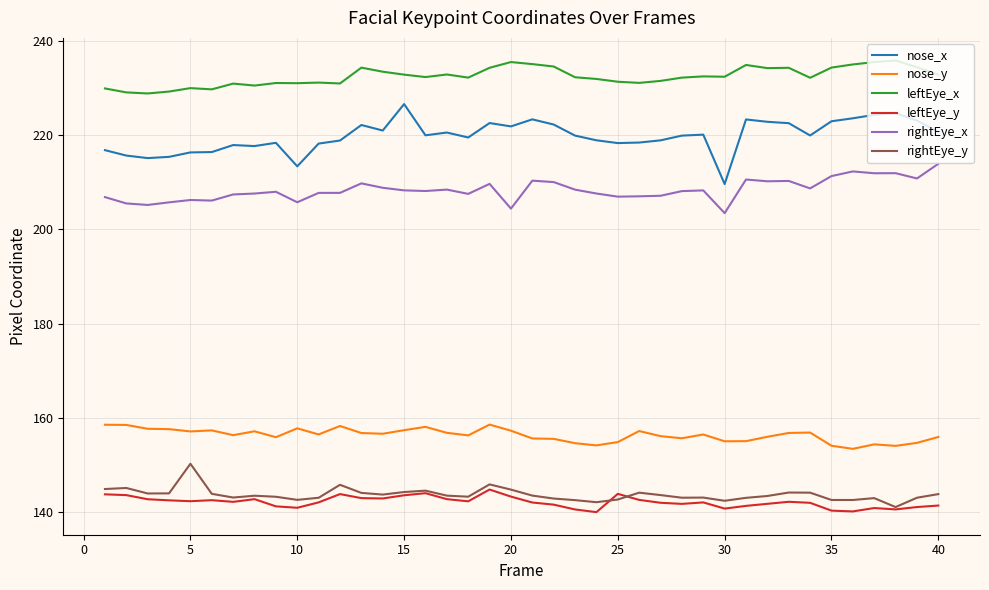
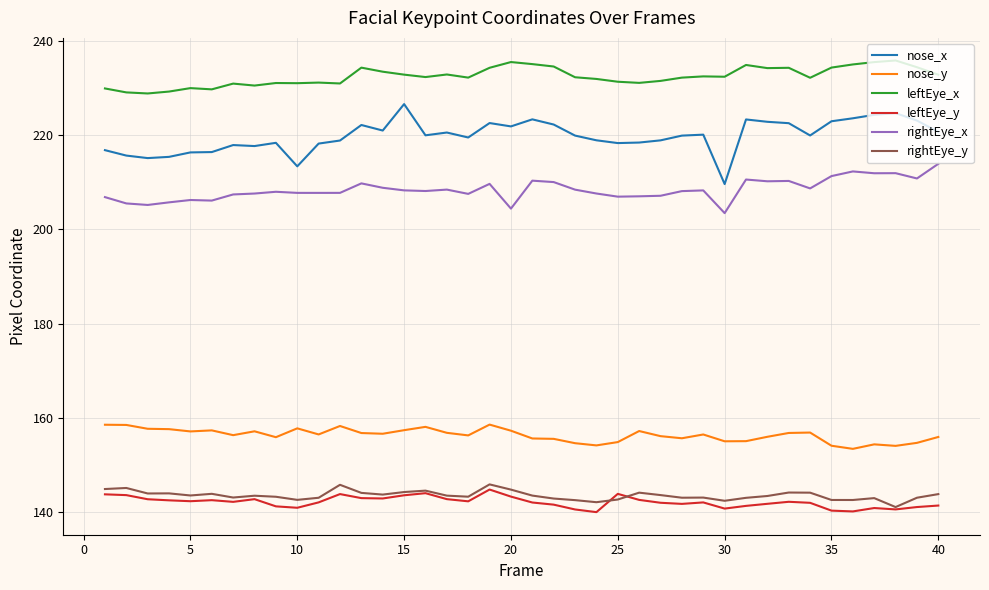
  {
    "nose_x": {
      "5": 216,
      "10": 213,
      "15": 227,
      "20": 222,
      "25": 218,
      "30": 210,
      "35": 223
    },
    "nose_y": {
      "5": 157,
      "10": 158,
      "15": 157,
      "20": 157,
      "25": 155,
      "30": 155,
      "35": 154,
      "40": 156
    },
    "leftEye_x": {
      "5": 230,
      "10": 231,
      "15": 233,
      "20": 235,
      "25": 231,
      "30": 232,
      "35": 234
    },
    "leftEye_y": {
      "5": 142,
      "10": 141,
      "15": 144,
      "20": 143,
      "25": 144,
      "30": 141,
      "35": 140,
      "40": 141
    },
    "rightEye_x": {
      "5": 206,
-     "10": 206,
+     "10": 208,
      "15": 208,
      "20": 204,
      "25": 207,
      "30": 203,
      "35": 211,
      "40": 214
    },
    "rightEye_y": {
-     "5": 150,
+     "5": 144,
      "10": 143,
      "15": 144,
      "20": 145,
      "25": 143,
      "30": 142,
      "35": 143,
      "40": 144
    }
  }
